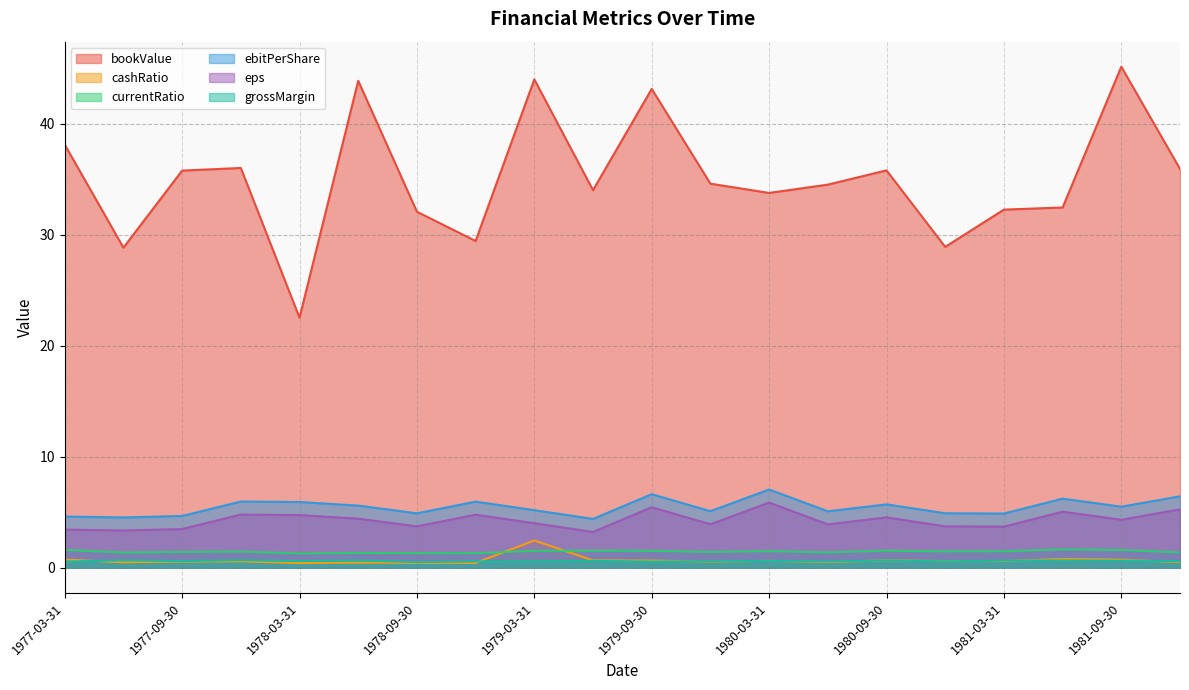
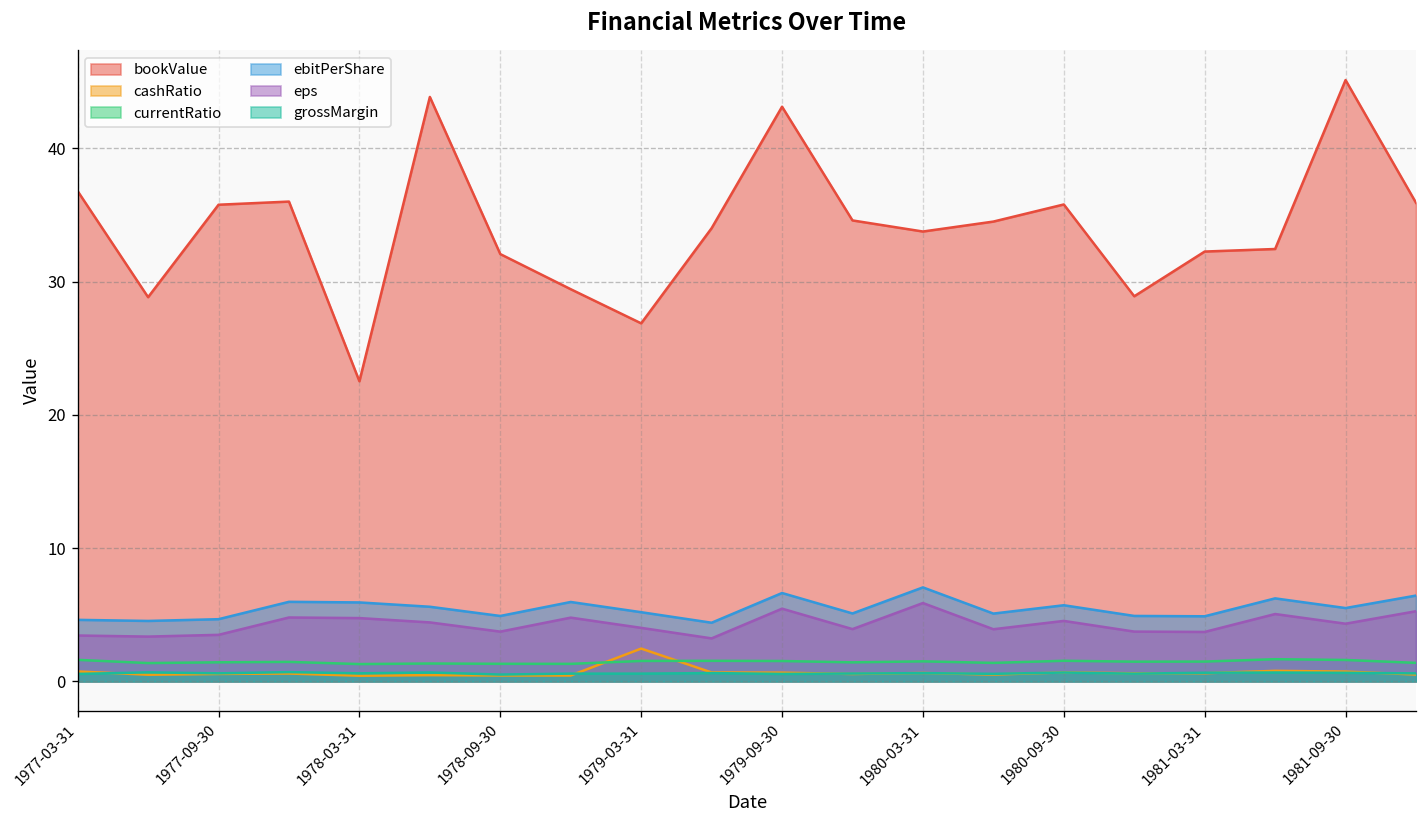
  {
    "bookValue": {
-     "1977-03-31": 38.1,
+     "1977-03-31": 36.8,
      "1977-09-30": 35.8,
      "1978-03-31": 22.5,
      "1978-09-30": 32.1,
-     "1979-03-31": 44.0,
+     "1979-03-31": 26.9,
      "1979-09-30": 43.1,
      "1980-03-31": 33.8,
      "1980-09-30": 35.8,
      "1981-03-31": 32.3,
      "1981-09-30": 45.1
    },
    "cashRatio": {
      "1979-03-31": 2.5
    },
    "eps": {
      "1977-03-31": 3.4,
      "1977-09-30": 3.5,
      "1978-03-31": 4.7,
      "1978-09-30": 3.7,
      "1979-03-31": 4.0,
      "1979-09-30": 5.5,
      "1980-03-31": 5.9,
      "1980-09-30": 4.5,
      "1981-03-31": 3.7,
      "1981-09-30": 4.3
    }
  }
